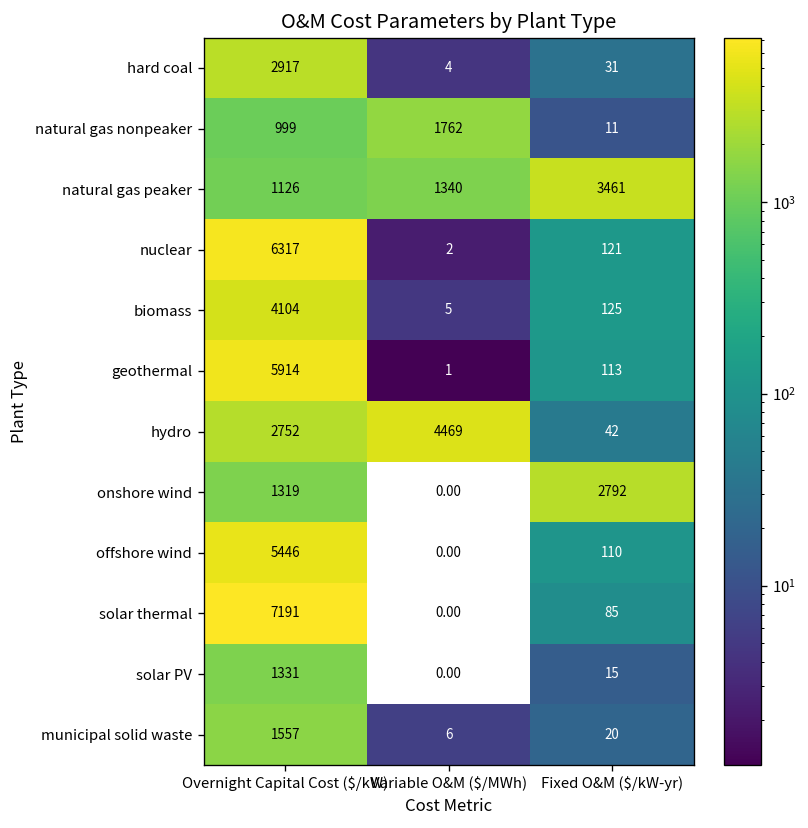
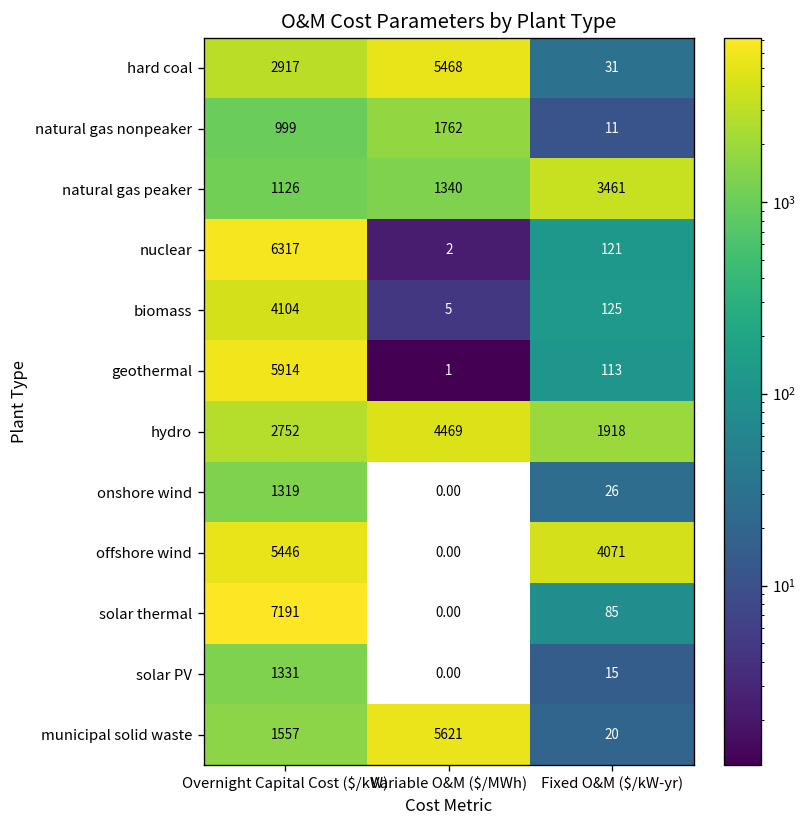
  {
    "hard coal": {
      "Overnight Capital Cost ($/kW)": 2917,
-     "Variable O&M ($/MWh)": 4,
+     "Variable O&M ($/MWh)": 5468,
      "Fixed O&M ($/kW-yr)": 31
    },
    "natural gas nonpeaker": {
      "Overnight Capital Cost ($/kW)": 999,
      "Variable O&M ($/MWh)": 1762,
      "Fixed O&M ($/kW-yr)": 11
    },
    "natural gas peaker": {
      "Overnight Capital Cost ($/kW)": 1126,
      "Variable O&M ($/MWh)": 1340,
      "Fixed O&M ($/kW-yr)": 3461
    },
    "nuclear": {
      "Overnight Capital Cost ($/kW)": 6317,
      "Variable O&M ($/MWh)": 2,
      "Fixed O&M ($/kW-yr)": 121
    },
    "biomass": {
      "Overnight Capital Cost ($/kW)": 4104,
      "Variable O&M ($/MWh)": 5,
      "Fixed O&M ($/kW-yr)": 125
    },
    "geothermal": {
      "Overnight Capital Cost ($/kW)": 5914,
      "Variable O&M ($/MWh)": 1,
      "Fixed O&M ($/kW-yr)": 113
    },
    "hydro": {
      "Overnight Capital Cost ($/kW)": 2752,
      "Variable O&M ($/MWh)": 4469,
-     "Fixed O&M ($/kW-yr)": 42
+     "Fixed O&M ($/kW-yr)": 1918
    },
    "onshore wind": {
      "Overnight Capital Cost ($/kW)": 1319,
      "Variable O&M ($/MWh)": 0.00,
-     "Fixed O&M ($/kW-yr)": 2792
+     "Fixed O&M ($/kW-yr)": 26
    },
    "offshore wind": {
      "Overnight Capital Cost ($/kW)": 5446,
      "Variable O&M ($/MWh)": 0.00,
-     "Fixed O&M ($/kW-yr)": 110
+     "Fixed O&M ($/kW-yr)": 4071
    },
    "solar thermal": {
      "Overnight Capital Cost ($/kW)": 7191,
      "Variable O&M ($/MWh)": 0.00,
      "Fixed O&M ($/kW-yr)": 85
    },
    "solar PV": {
      "Overnight Capital Cost ($/kW)": 1331,
      "Variable O&M ($/MWh)": 0.00,
      "Fixed O&M ($/kW-yr)": 15
    },
    "municipal solid waste": {
      "Overnight Capital Cost ($/kW)": 1557,
-     "Variable O&M ($/MWh)": 6,
+     "Variable O&M ($/MWh)": 5621,
      "Fixed O&M ($/kW-yr)": 20
    }
  }
